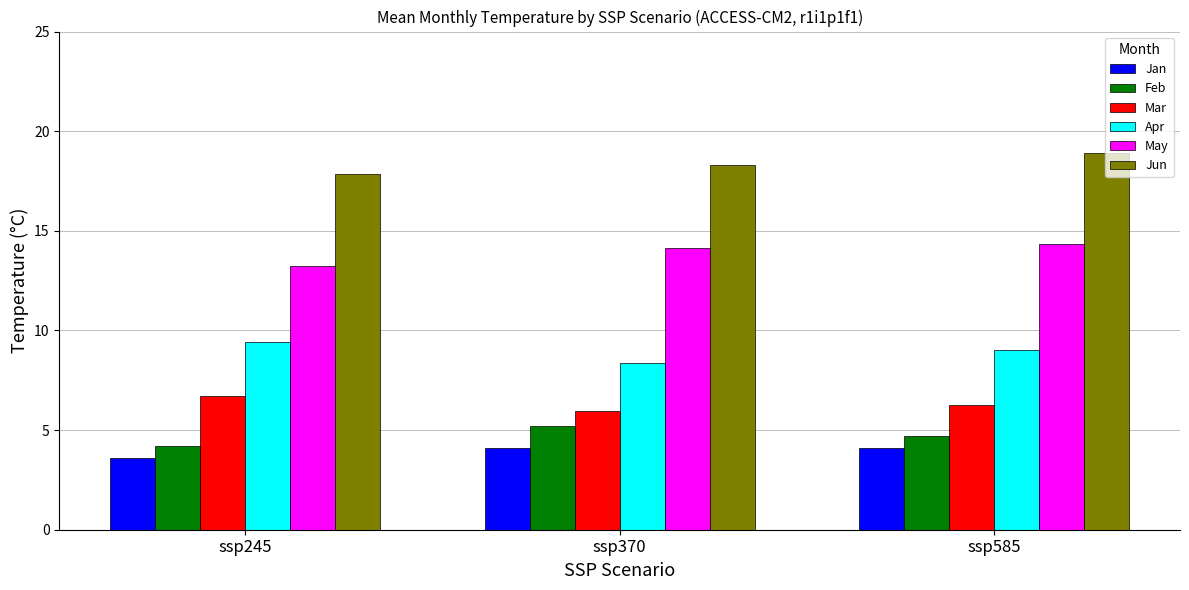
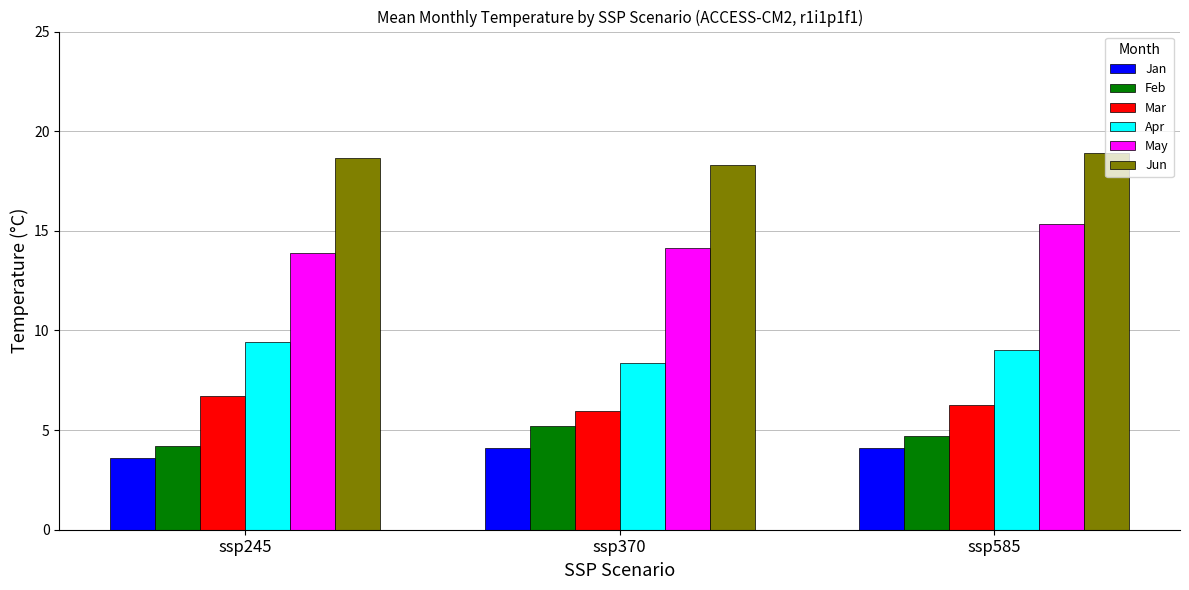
  {
    "Jan": {
      "ssp245": 3.6,
      "ssp370": 4.1,
      "ssp585": 4.1
    },
    "Feb": {
      "ssp245": 4.2,
      "ssp370": 5.2,
      "ssp585": 4.7
    },
    "Mar": {
      "ssp245": 6.7,
      "ssp370": 6.0,
      "ssp585": 6.3
    },
    "Apr": {
      "ssp245": 9.4,
      "ssp370": 8.4,
      "ssp585": 9.0
    },
    "May": {
-     "ssp245": 13.2,
+     "ssp245": 13.9,
      "ssp370": 14.2,
-     "ssp585": 14.3
+     "ssp585": 15.4
    },
    "Jun": {
-     "ssp245": 17.9,
+     "ssp245": 18.6,
      "ssp370": 18.3
    }
  }
